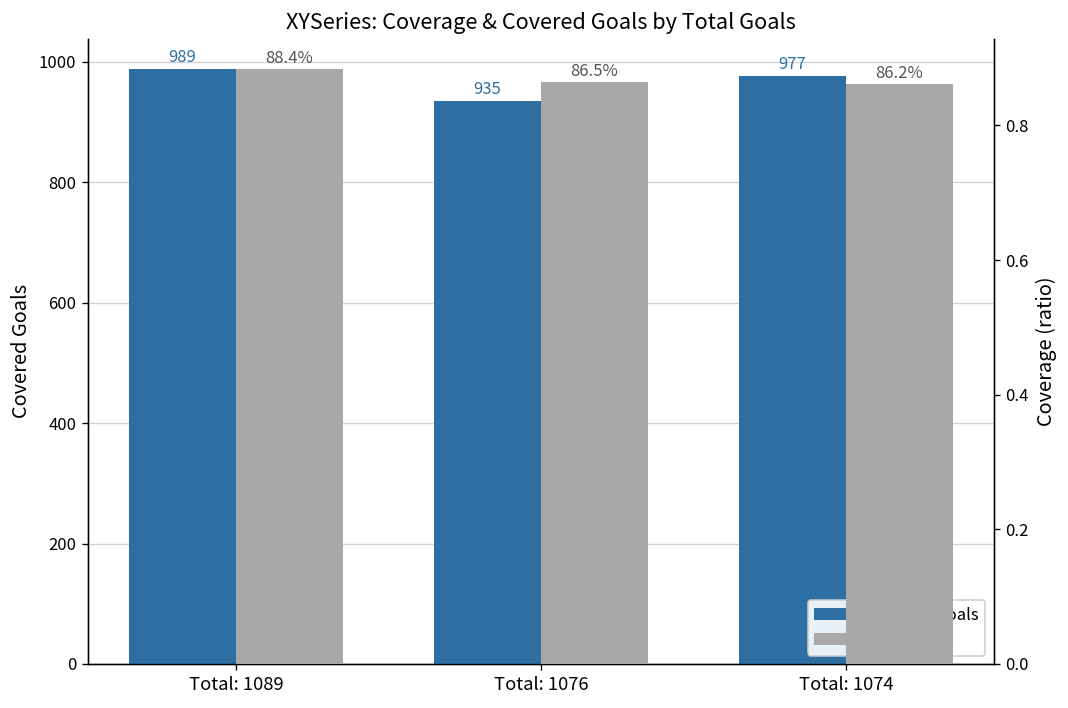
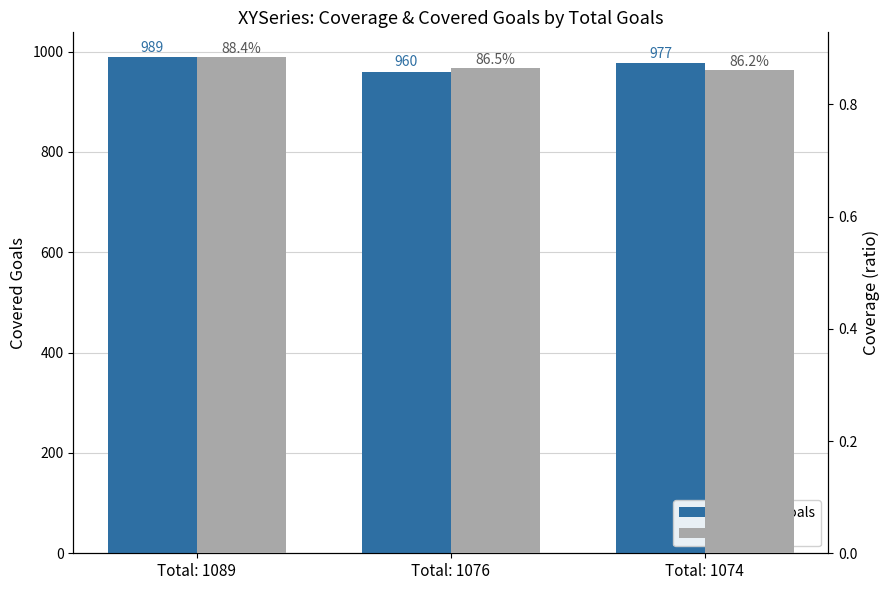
  {
    "Covered_Goals": {
      "Total: 1089": 989,
-     "Total: 1076": 935,
+     "Total: 1076": 960,
      "Total: 1074": 977
    }
  }
